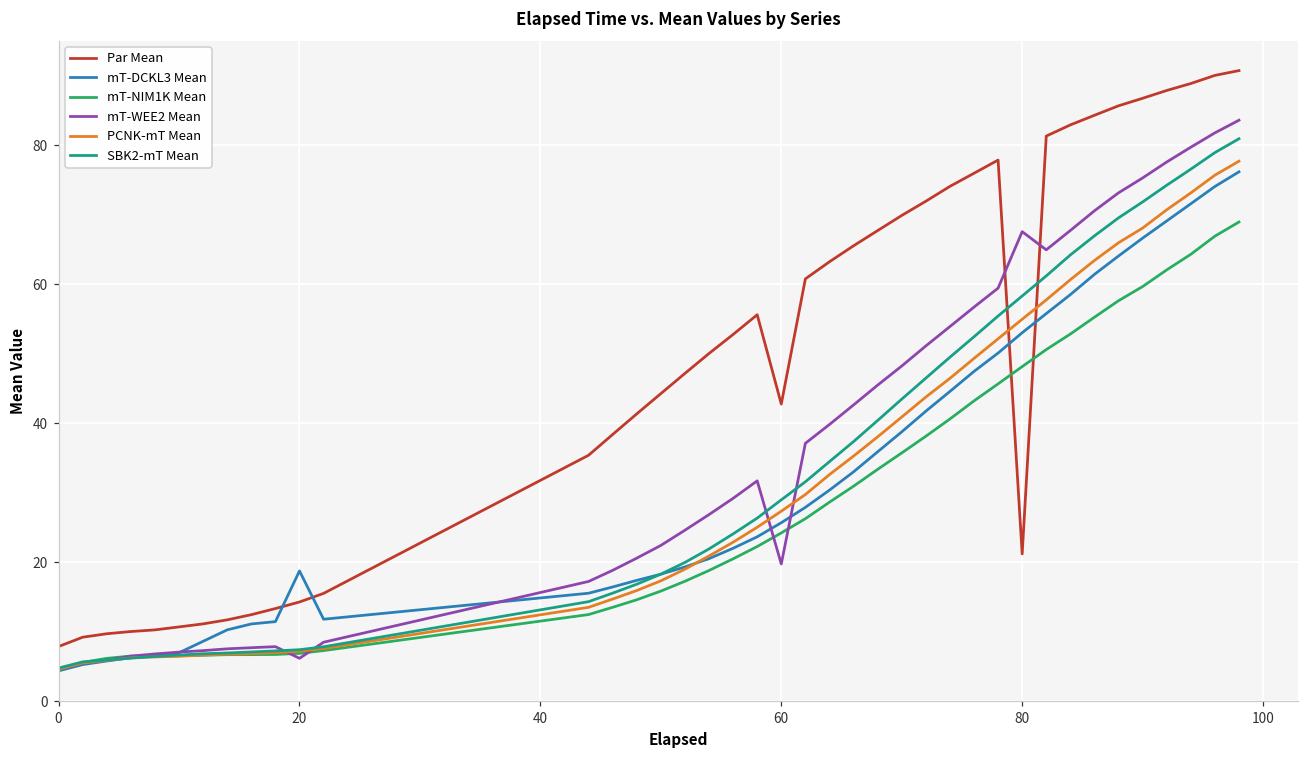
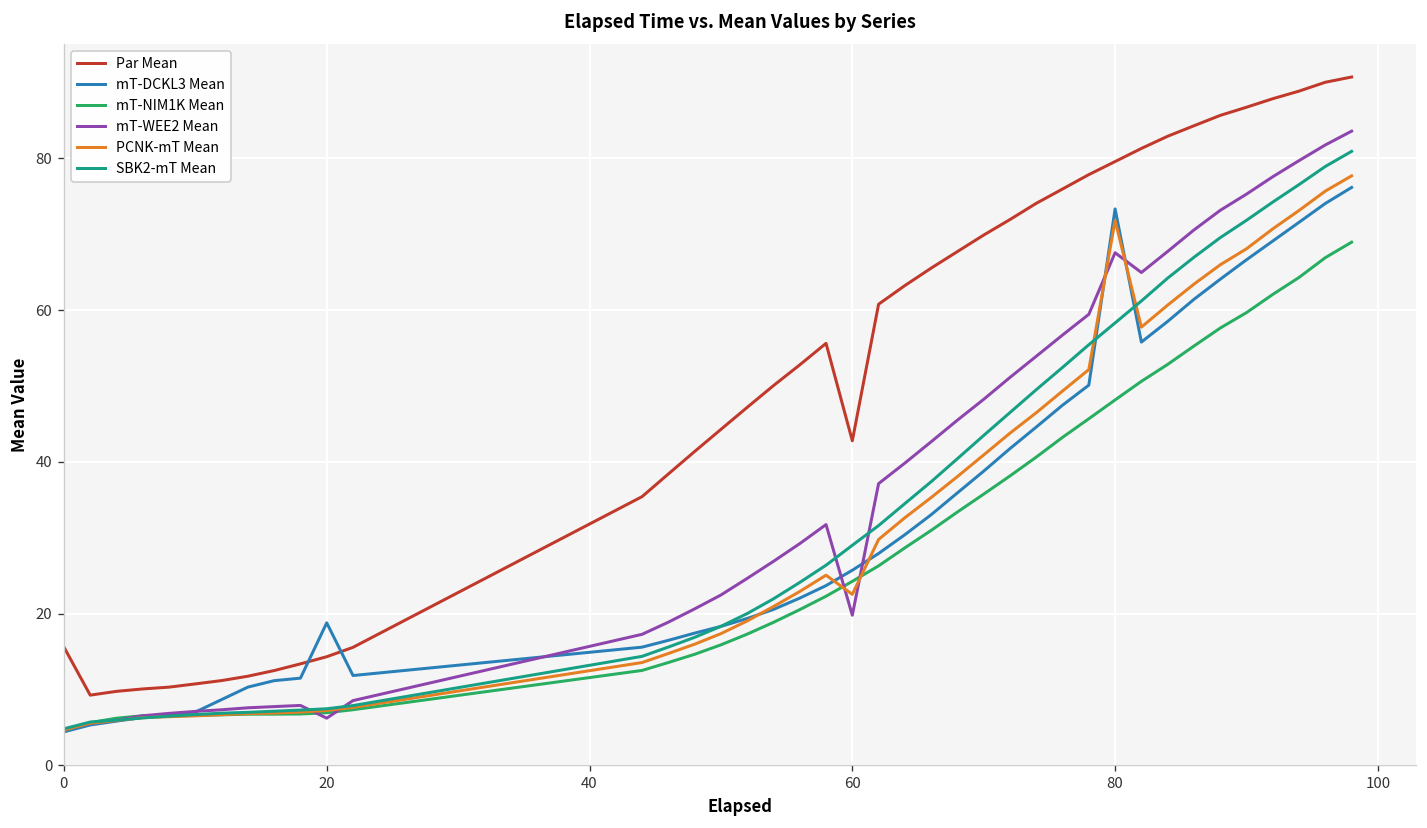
  {
    "Par Mean": {
-     "0": 8,
+     "0": 16,
      "20": 14,
      "60": 43,
-     "80": 21
+     "80": 80
    },
    "mT-DCKL3 Mean": {
      "20": 19,
      "60": 26,
-     "80": 53
+     "80": 73
    },
    "mT-WEE2 Mean": {
      "20": 6,
      "60": 20,
      "80": 68
    },
    "PCNK-mT Mean": {
-     "60": 27,
-     "80": 55
+     "60": 23,
+     "80": 72
    }
  }
